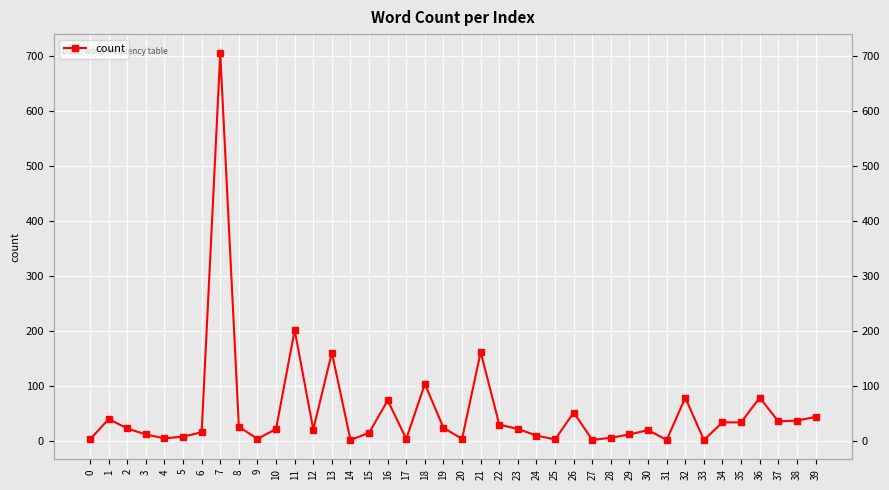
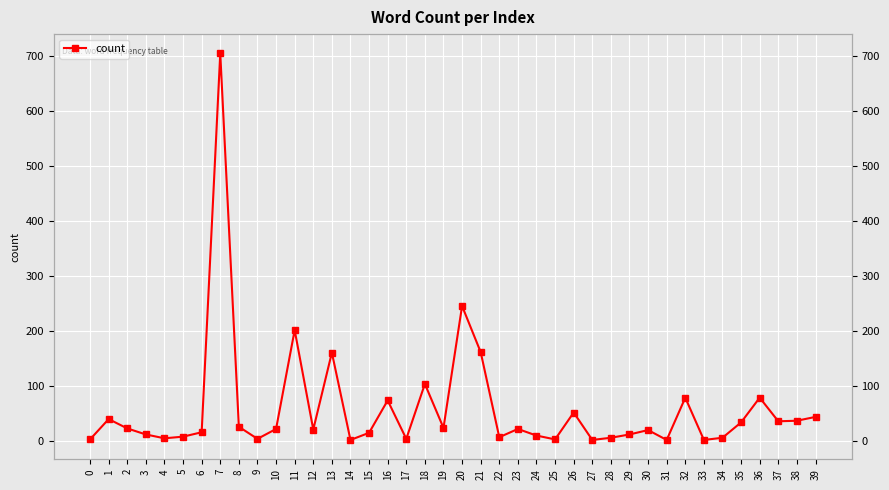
  {
    "0": 0,
    "1": 40,
    "2": 20,
    "3": 10,
    "4": 0,
    "5": 10,
    "6": 20,
    "7": 710,
    "8": 30,
    "9": 0,
    "10": 20,
    "11": 200,
    "12": 20,
    "13": 160,
    "14": 0,
    "15": 10,
    "16": 70,
    "17": 0,
    "18": 100,
    "19": 20,
-   "20": 0,
+   "20": 250,
    "21": 160,
-   "22": 30,
+   "22": 10,
    "23": 20,
    "24": 10,
    "25": 0,
    "26": 50,
    "27": 0,
    "28": 10,
    "29": 10,
    "30": 20,
    "31": 0,
    "32": 80,
    "33": 0,
-   "34": 30,
+   "34": 10,
    "35": 30,
    "36": 80,
    "37": 40,
    "38": 40,
    "39": 40
  }
